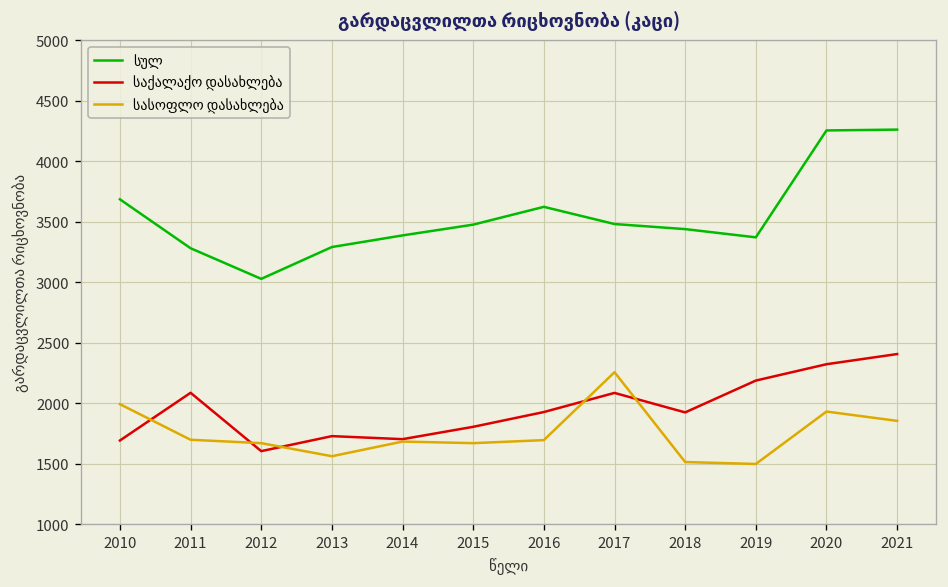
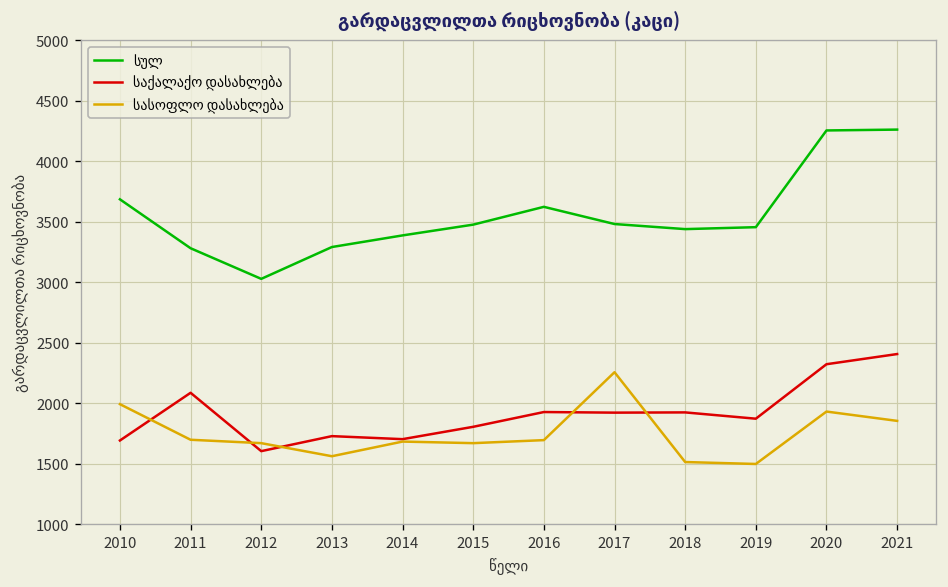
  {
    "სულ": {
      "2010": 3680,
      "2011": 3280,
      "2012": 3030,
      "2013": 3290,
      "2014": 3390,
      "2015": 3480,
      "2016": 3620,
      "2017": 3480,
      "2018": 3440,
-     "2019": 3370,
+     "2019": 3450,
      "2020": 4250,
      "2021": 4260
    },
    "საქალაქო დასახლება": {
      "2010": 1690,
      "2011": 2090,
      "2012": 1600,
      "2013": 1730,
      "2015": 1810,
      "2016": 1930,
-     "2017": 2090,
+     "2017": 1920,
      "2018": 1920,
-     "2019": 2190,
+     "2019": 1870,
      "2020": 2320,
      "2021": 2410
    },
    "სასოფლო დასახლება": {
      "2010": 1990,
      "2011": 1700,
      "2012": 1670,
      "2013": 1560,
      "2015": 1670,
      "2016": 1700,
      "2017": 2260,
      "2018": 1510,
      "2019": 1500,
      "2020": 1930,
      "2021": 1850
    }
  }
